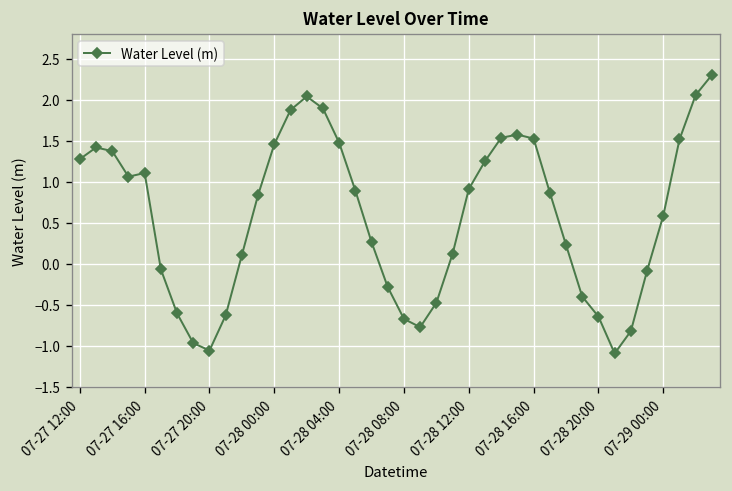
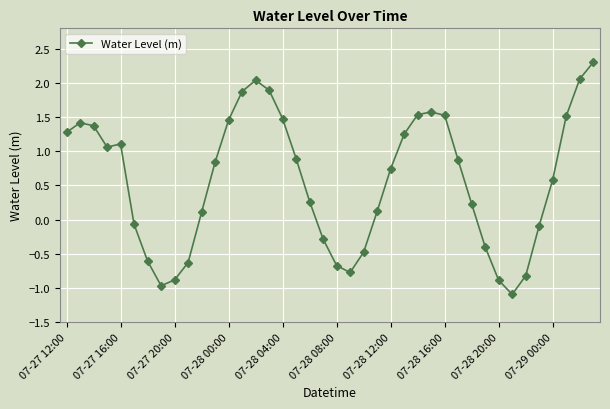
  {
    "07-27 12:00": 1.3,
    "07-27 16:00": 1.1,
-   "07-27 20:00": -1.1,
+   "07-27 20:00": -0.9,
    "07-28 00:00": 1.5,
    "07-28 04:00": 1.5,
    "07-28 08:00": -0.7,
-   "07-28 12:00": 0.9,
+   "07-28 12:00": 0.7,
    "07-28 16:00": 1.5,
-   "07-28 20:00": -0.6,
+   "07-28 20:00": -0.9,
    "07-29 00:00": 0.6
  }
